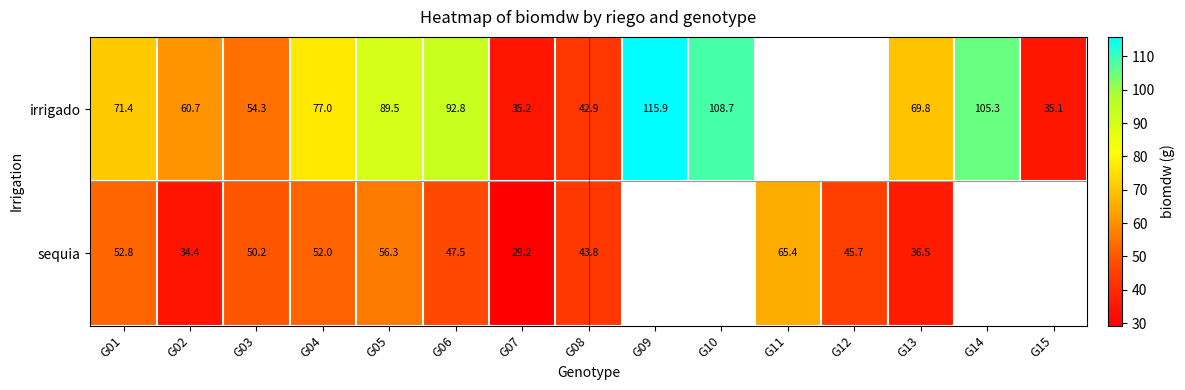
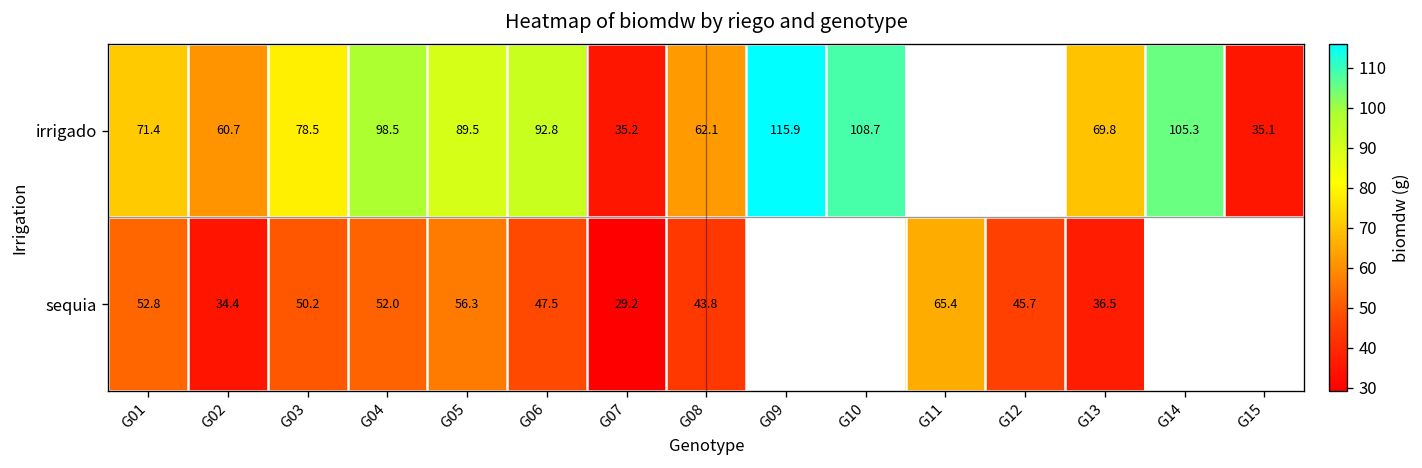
  {
    "irrigado": {
      "G01": 71.4,
      "G02": 60.7,
-     "G03": 54.3,
-     "G04": 77.0,
+     "G03": 78.5,
+     "G04": 98.5,
      "G05": 89.5,
      "G06": 92.8,
      "G07": 35.2,
-     "G08": 42.9,
+     "G08": 62.1,
      "G09": 115.9,
      "G10": 108.7,
      "G13": 69.8,
      "G14": 105.3,
      "G15": 35.1
    },
    "sequia": {
      "G01": 52.8,
      "G02": 34.4,
      "G03": 50.2,
      "G04": 52.0,
      "G05": 56.3,
      "G06": 47.5,
      "G07": 29.2,
      "G08": 43.8,
      "G11": 65.4,
      "G12": 45.7,
      "G13": 36.5
    }
  }
